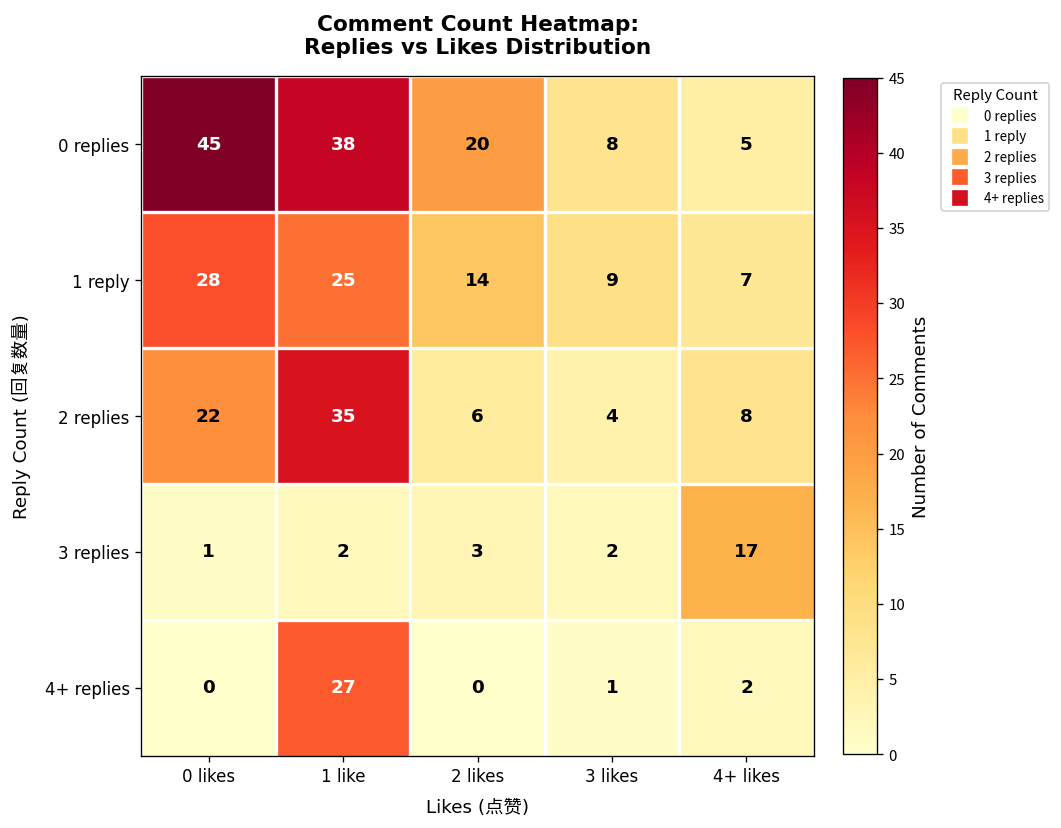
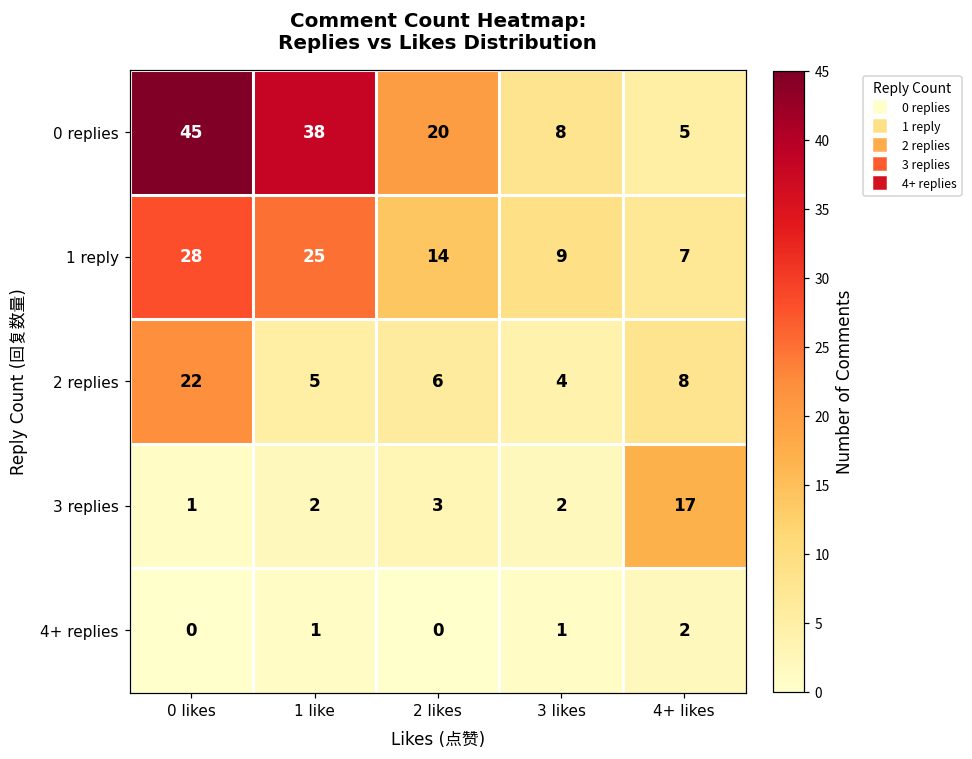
  {
    "0 replies": {
      "0 likes": 45,
      "1 like": 38,
      "2 likes": 20,
      "3 likes": 8,
      "4+ likes": 5
    },
    "1 reply": {
      "0 likes": 28,
      "1 like": 25,
      "2 likes": 14,
      "3 likes": 9,
      "4+ likes": 7
    },
    "2 replies": {
      "0 likes": 22,
-     "1 like": 35,
+     "1 like": 5,
      "2 likes": 6,
      "3 likes": 4,
      "4+ likes": 8
    },
    "3 replies": {
      "0 likes": 1,
      "1 like": 2,
      "2 likes": 3,
      "3 likes": 2,
      "4+ likes": 17
    },
    "4+ replies": {
      "0 likes": 0,
-     "1 like": 27,
+     "1 like": 1,
      "2 likes": 0,
      "3 likes": 1,
      "4+ likes": 2
    }
  }
